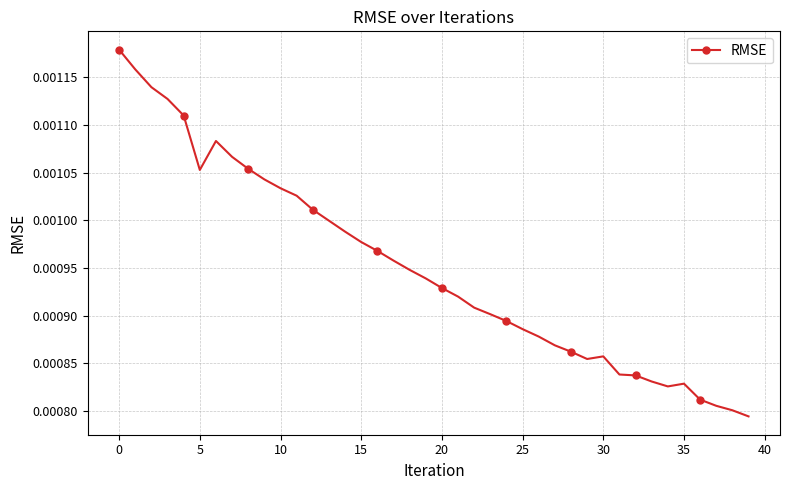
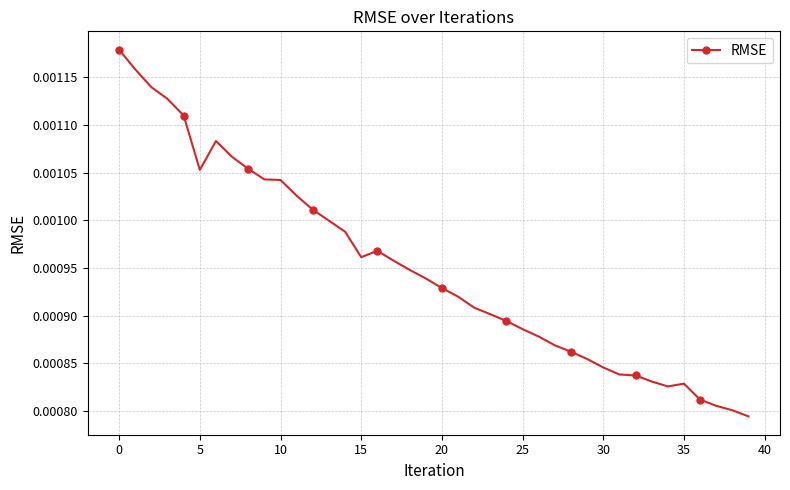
  {
    "0": 0.00118,
    "5": 0.00105,
-   "10": 0.00103,
-   "15": 0.00098,
+   "10": 0.00104,
+   "15": 0.00096,
    "20": 0.00093,
    "25": 0.00089,
-   "30": 0.00086,
+   "30": 0.00085,
    "35": 0.00083
  }
